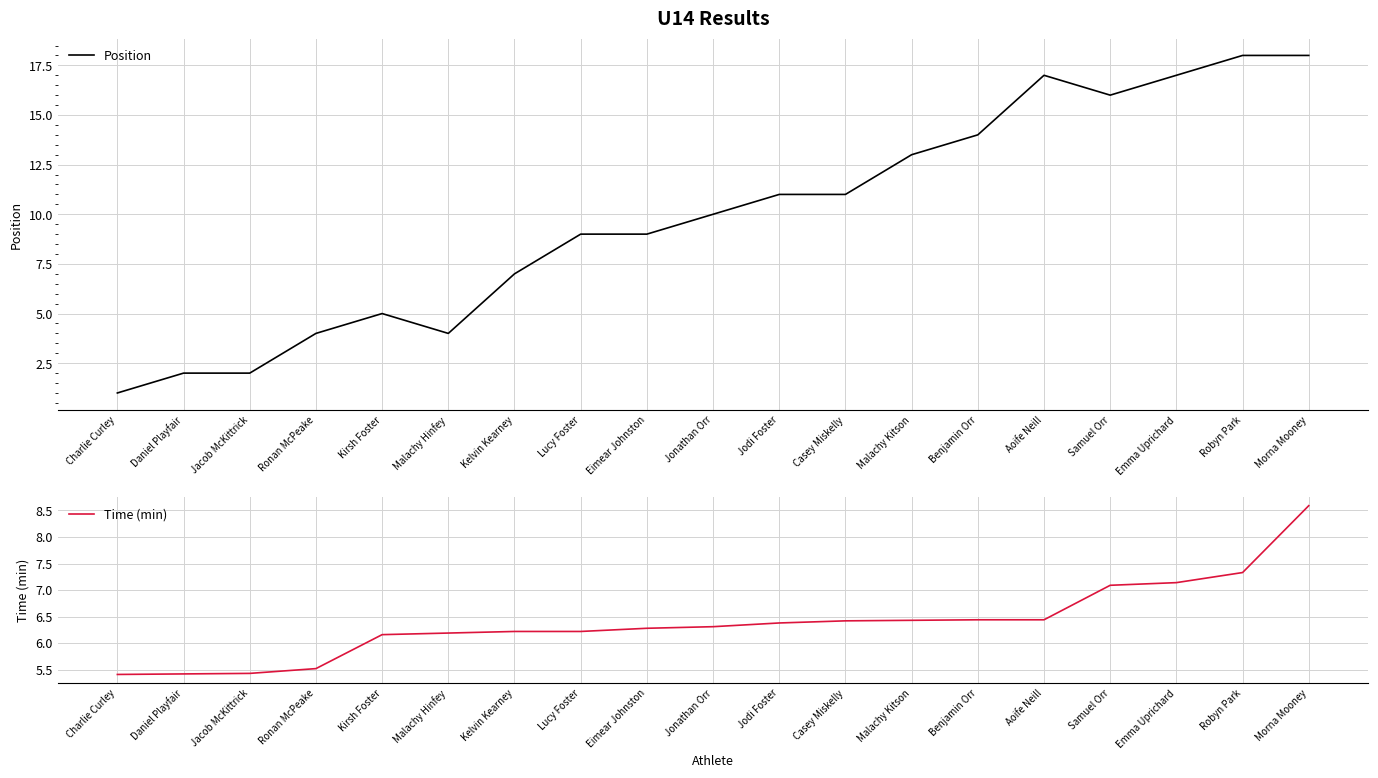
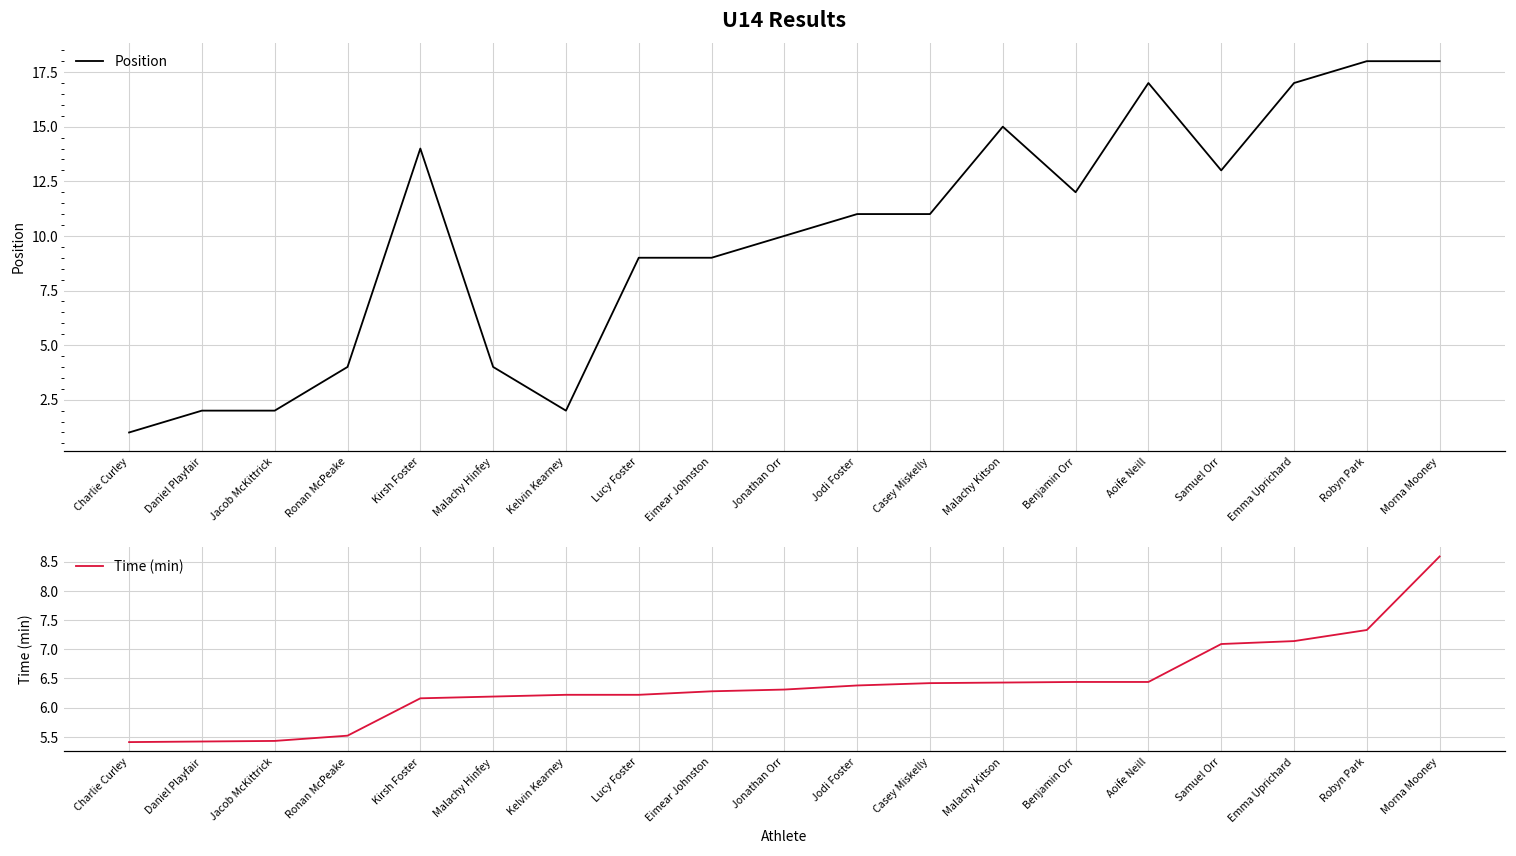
  {
    "U14 Results": {
      "Charlie Curley": 1,
      "Daniel Playfair": 2,
      "Jacob McKittrick": 2,
      "Ronan McPeake": 4,
-     "Kirsh Foster": 5,
+     "Kirsh Foster": 14,
      "Malachy Hinfey": 4,
-     "Kelvin Kearney": 7,
+     "Kelvin Kearney": 2,
      "Lucy Foster": 9,
      "Eimear Johnston": 9,
      "Jonathan Orr": 10,
      "Jodi Foster": 11,
      "Casey Miskelly": 11,
-     "Malachy Kitson": 13,
-     "Benjamin Orr": 14,
+     "Malachy Kitson": 15,
+     "Benjamin Orr": 12,
      "Aoife Neill": 17,
-     "Samuel Orr": 16,
+     "Samuel Orr": 13,
      "Emma Uprichard": 17,
      "Robyn Park": 18,
      "Morna Mooney": 18
    }
  }
